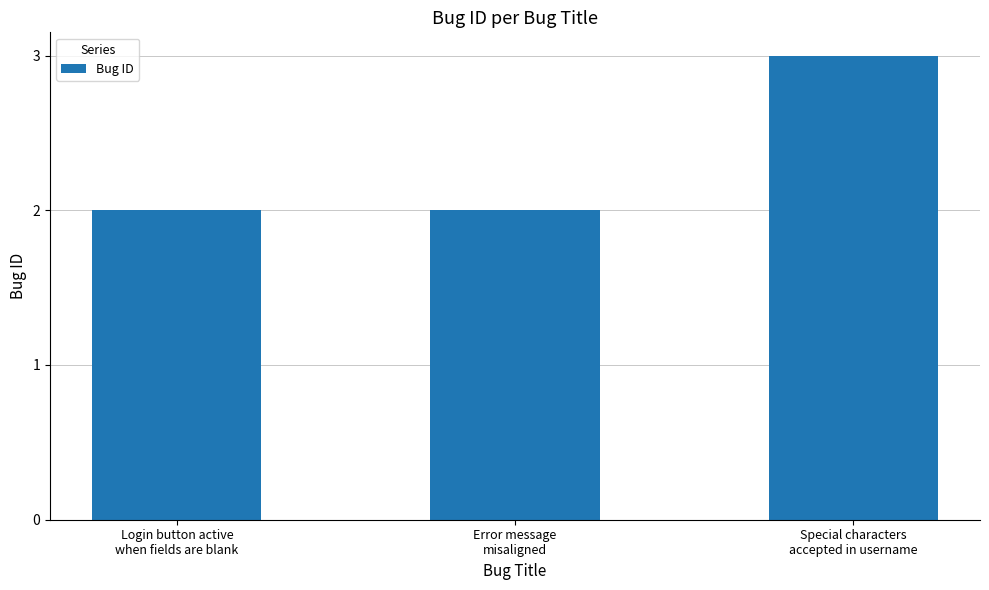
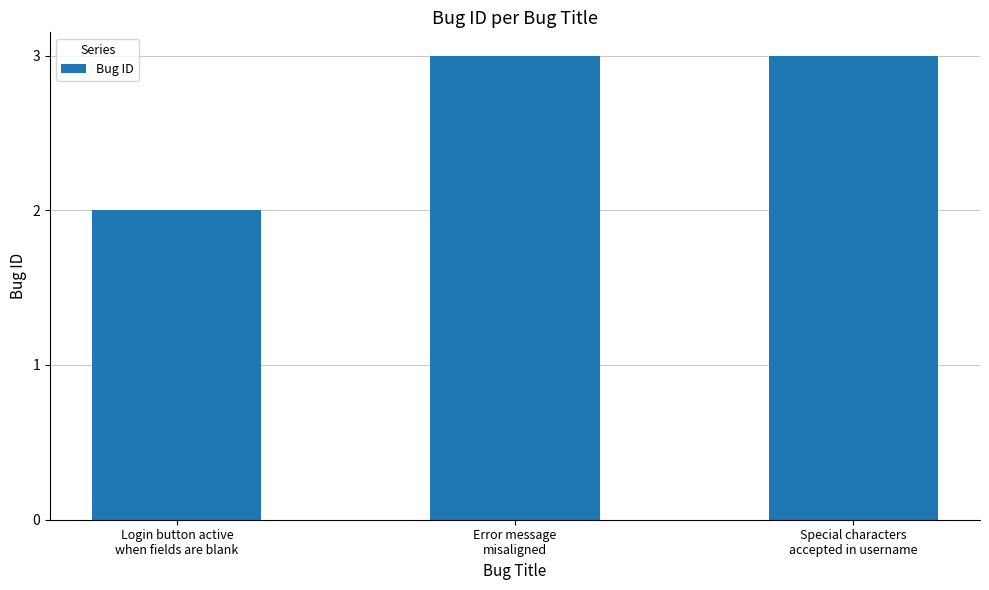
  {
    "Login button active when fields are blank": 2,
-   "Error message misaligned": 2,
+   "Error message misaligned": 3,
    "Special characters accepted in username": 3
  }
